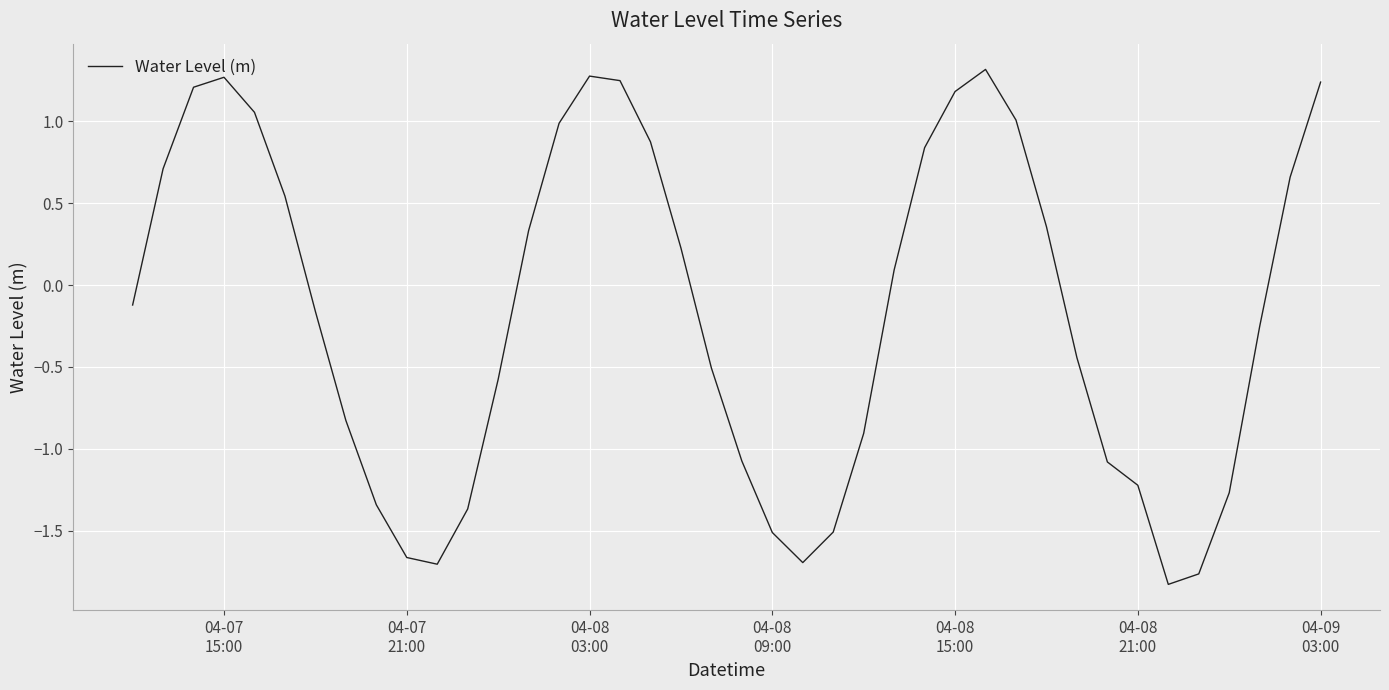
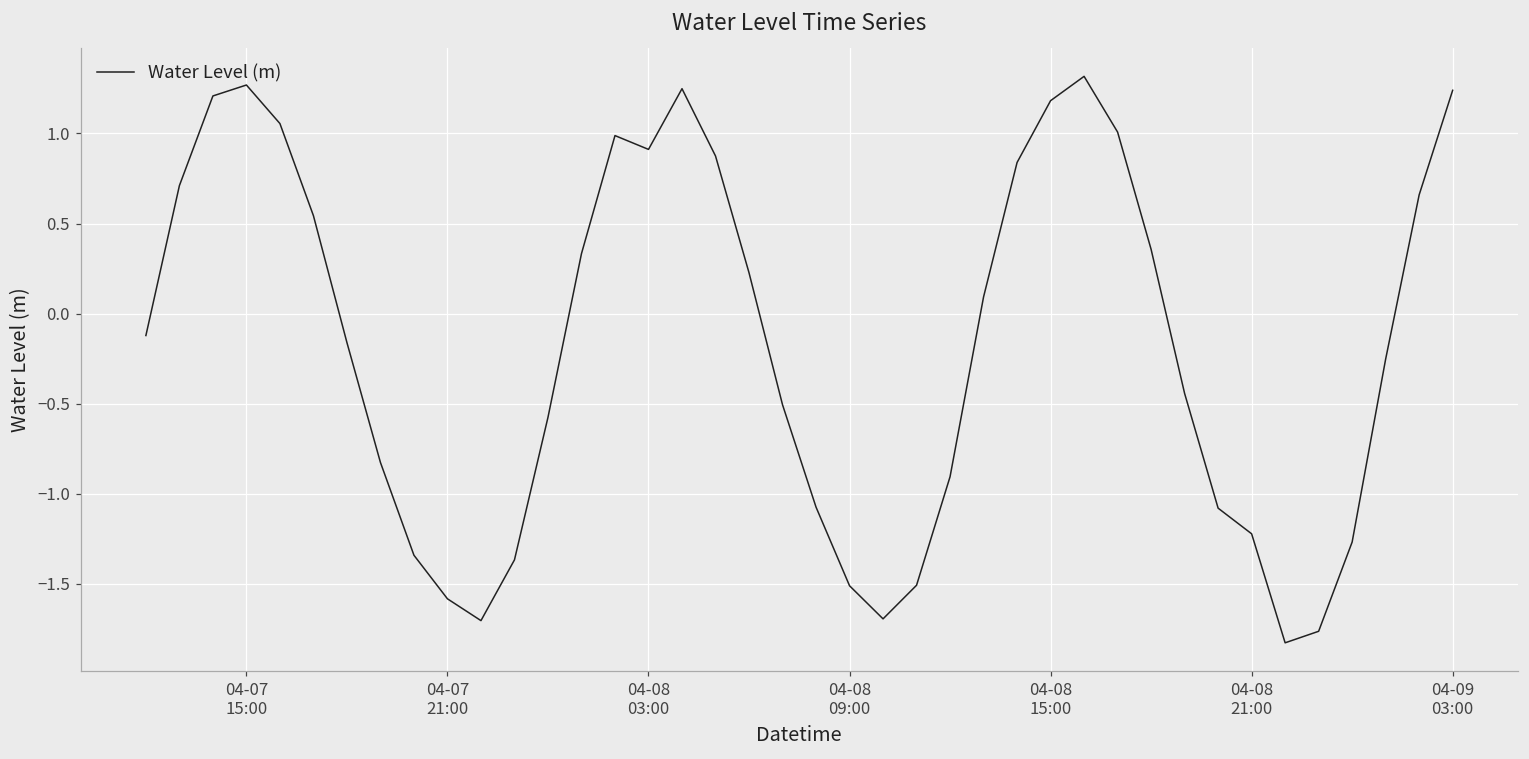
  {
    "04-07 15:00": 1.27,
-   "04-07 21:00": -1.66,
-   "04-08 03:00": 1.28,
+   "04-07 21:00": -1.58,
+   "04-08 03:00": 0.91,
    "04-08 09:00": -1.51,
    "04-08 15:00": 1.18,
    "04-08 21:00": -1.22,
    "04-09 03:00": 1.24
  }
